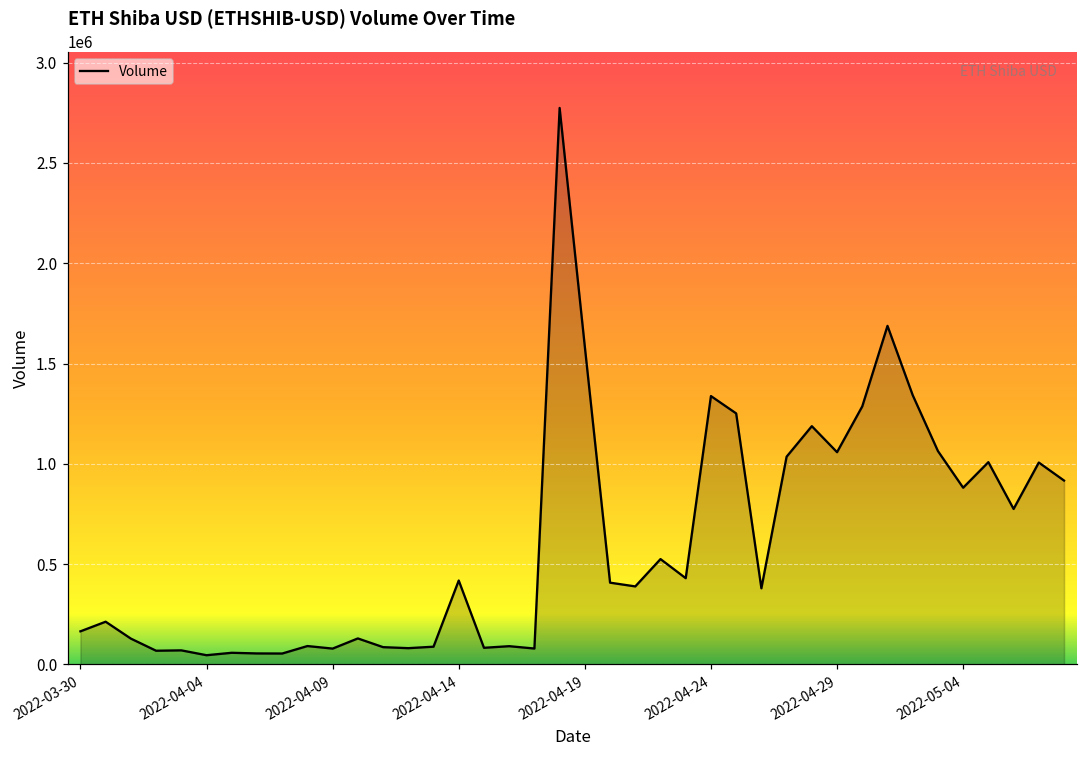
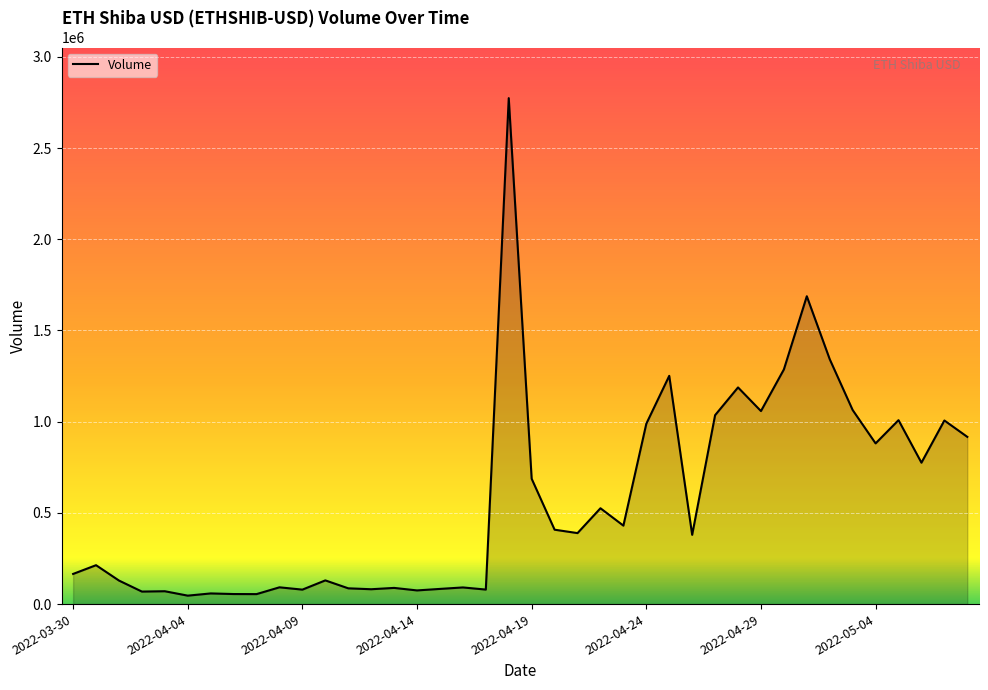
  {
    "2022-03-30": 170000,
    "2022-04-04": 50000,
    "2022-04-09": 80000,
-   "2022-04-14": 420000,
-   "2022-04-19": 1580000,
-   "2022-04-24": 1340000,
+   "2022-04-14": 70000,
+   "2022-04-19": 690000,
+   "2022-04-24": 990000,
    "2022-04-29": 1060000,
    "2022-05-04": 880000
  }
